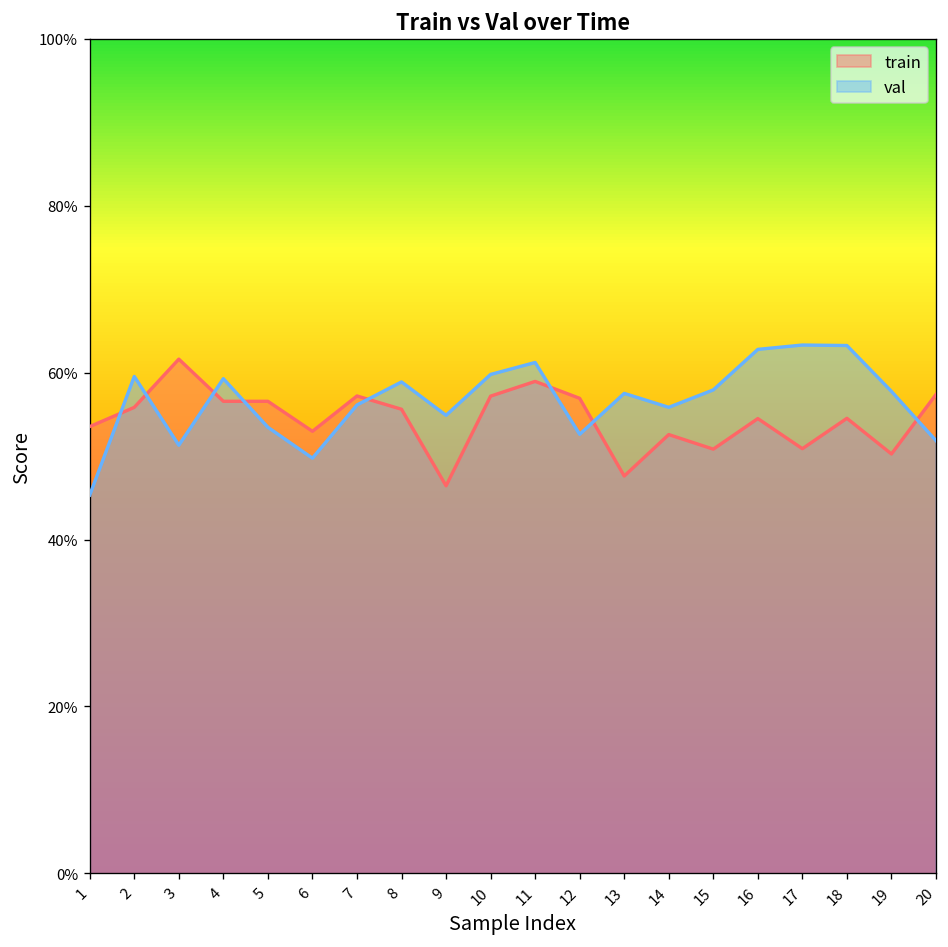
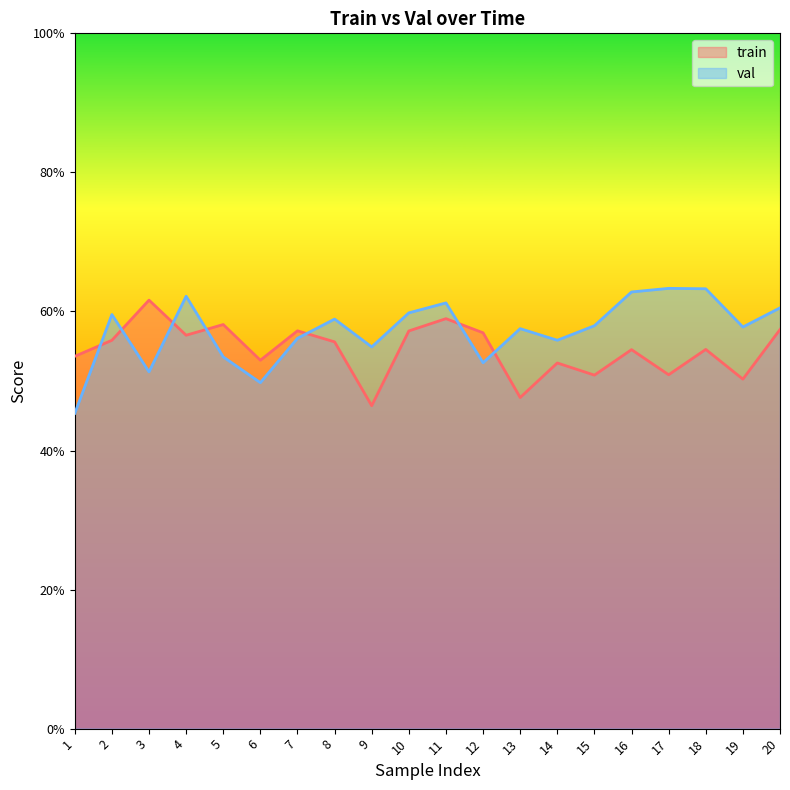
  {
    "train": {
      "1": "54%",
      "2": "56%",
      "3": "62%",
      "4": "57%",
-     "5": "57%",
+     "5": "58%",
      "6": "53%",
      "7": "57%",
      "8": "56%",
      "9": "46%",
      "10": "57%",
      "11": "59%",
      "12": "57%",
      "13": "48%",
      "14": "53%",
      "15": "51%",
      "16": "55%",
      "17": "51%",
      "18": "55%",
      "19": "50%",
      "20": "57%"
    },
    "val": {
      "1": "45%",
      "2": "60%",
      "3": "51%",
-     "4": "59%",
+     "4": "62%",
      "5": "53%",
      "6": "50%",
      "7": "56%",
      "8": "59%",
      "9": "55%",
      "10": "60%",
      "11": "61%",
      "12": "53%",
      "13": "58%",
      "14": "56%",
      "15": "58%",
      "16": "63%",
      "17": "63%",
      "18": "63%",
      "19": "58%",
-     "20": "52%"
+     "20": "61%"
    }
  }
